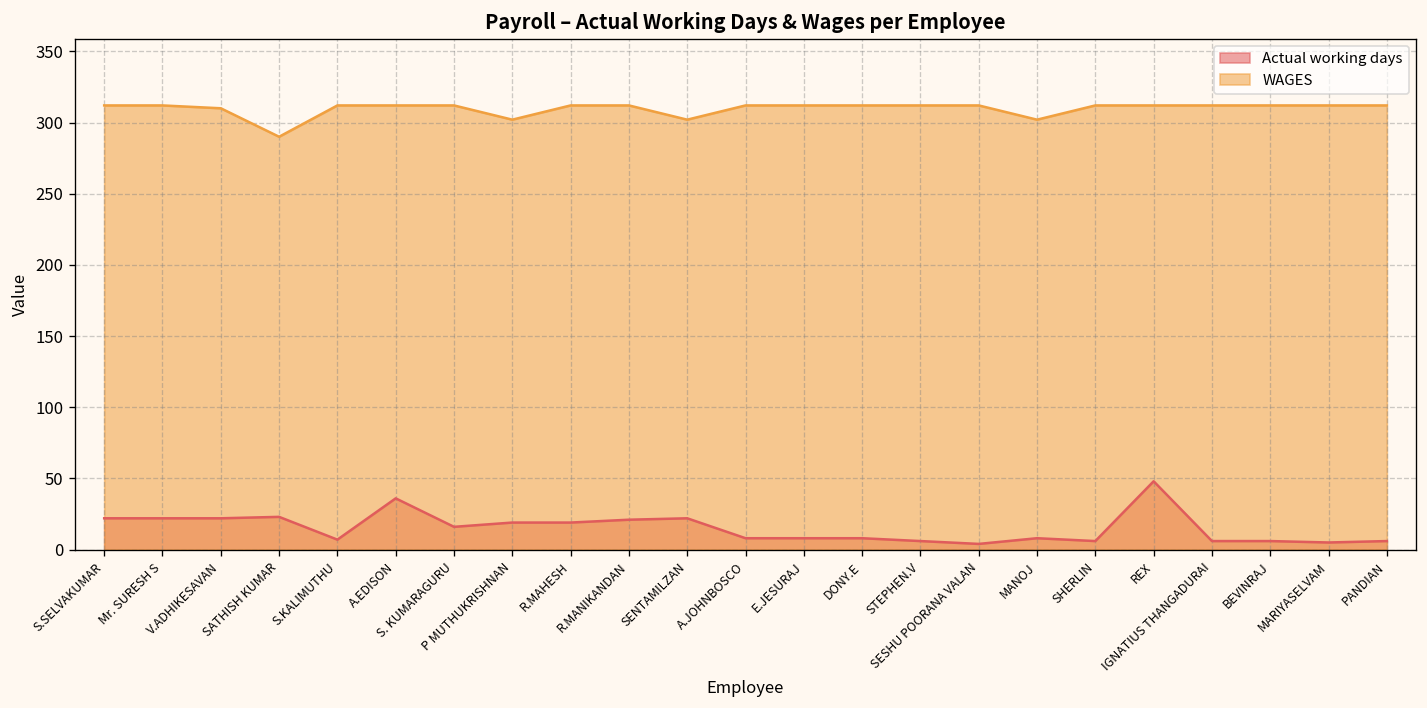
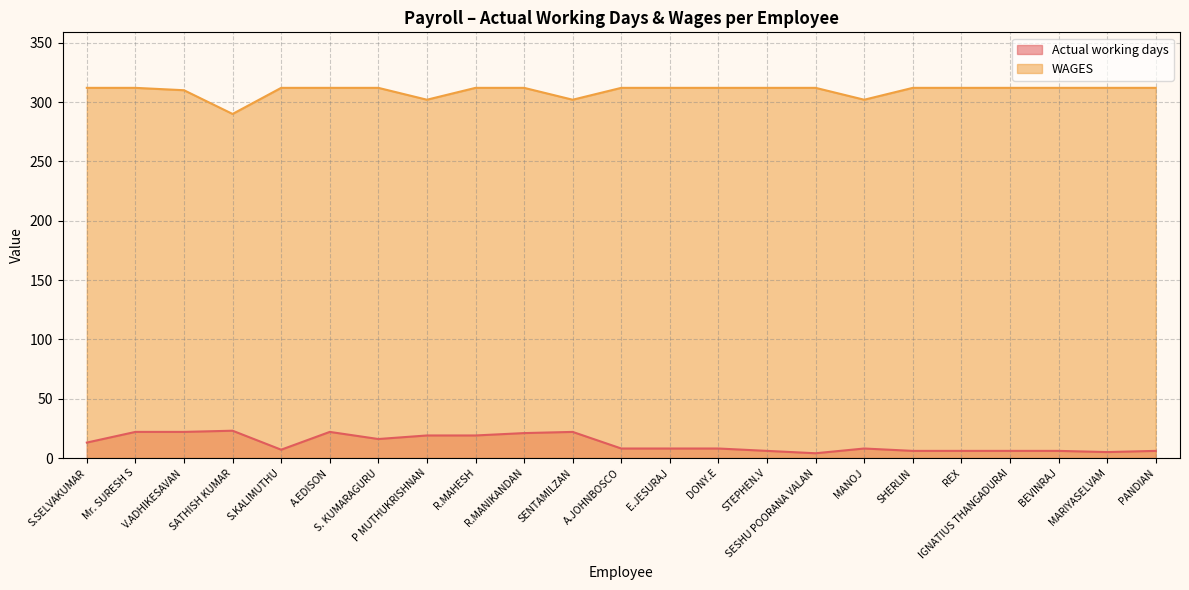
  {
    "Actual working days": {
-     "S.SELVAKUMAR": 22,
+     "S.SELVAKUMAR": 13,
      "Mr. SURESH S": 22,
      "V.ADHIKESAVAN": 22,
      "SATHISH KUMAR": 23,
      "S.KALIMUTHU": 7,
-     "A.EDISON": 36,
+     "A.EDISON": 22,
      "S. KUMARAGURU": 16,
      "P MUTHUKRISHNAN": 19,
      "R.MAHESH": 19,
      "R.MANIKANDAN": 21,
      "SENTAMILZAN": 22,
      "A.JOHNBOSCO": 8,
      "E.JESURAJ": 8,
      "DONY.E": 8,
      "STEPHEN.V": 6,
      "SESHU POORANA VALAN": 4,
      "MANOJ": 8,
      "SHERLIN": 6,
-     "REX": 48,
+     "REX": 6,
      "IGNATIUS THANGADURAI": 6,
      "BEVINRAJ": 6,
      "MARIYASELVAM": 5,
      "PANDIAN": 6
    },
    "WAGES": {
      "S.SELVAKUMAR": 312,
      "Mr. SURESH S": 312,
      "V.ADHIKESAVAN": 310,
      "SATHISH KUMAR": 290,
      "S.KALIMUTHU": 312,
      "A.EDISON": 312,
      "S. KUMARAGURU": 312,
      "P MUTHUKRISHNAN": 302,
      "R.MAHESH": 312,
      "R.MANIKANDAN": 312,
      "SENTAMILZAN": 302,
      "A.JOHNBOSCO": 312,
      "E.JESURAJ": 312,
      "DONY.E": 312,
      "STEPHEN.V": 312,
      "SESHU POORANA VALAN": 312,
      "MANOJ": 302,
      "SHERLIN": 312,
      "REX": 312,
      "IGNATIUS THANGADURAI": 312,
      "BEVINRAJ": 312,
      "MARIYASELVAM": 312,
      "PANDIAN": 312
    }
  }
